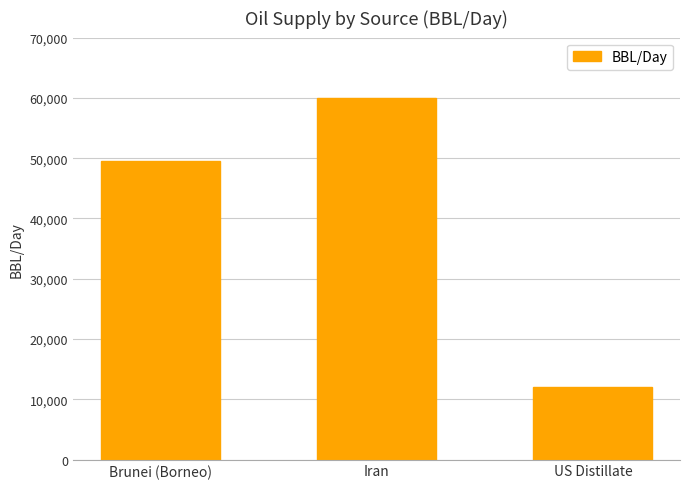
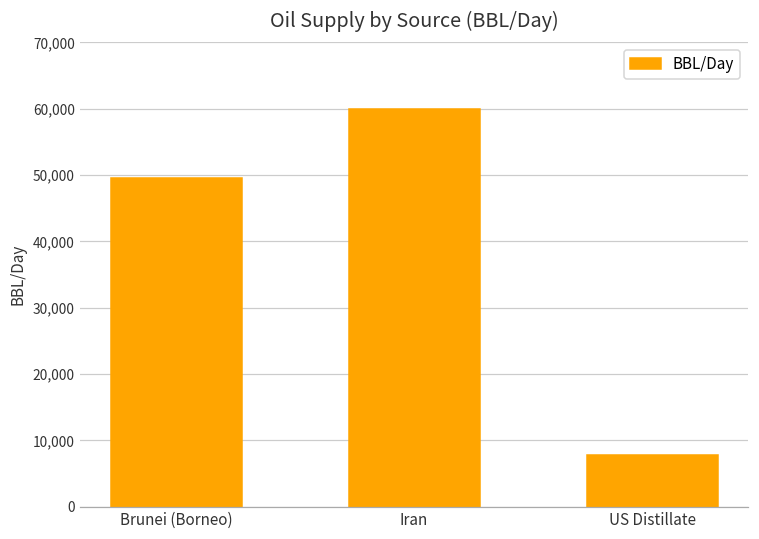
  {
    "Brunei (Borneo)": "50,000",
    "Iran": "60,000",
-   "US Distillate": "12,000"
+   "US Distillate": "8,000"
  }
